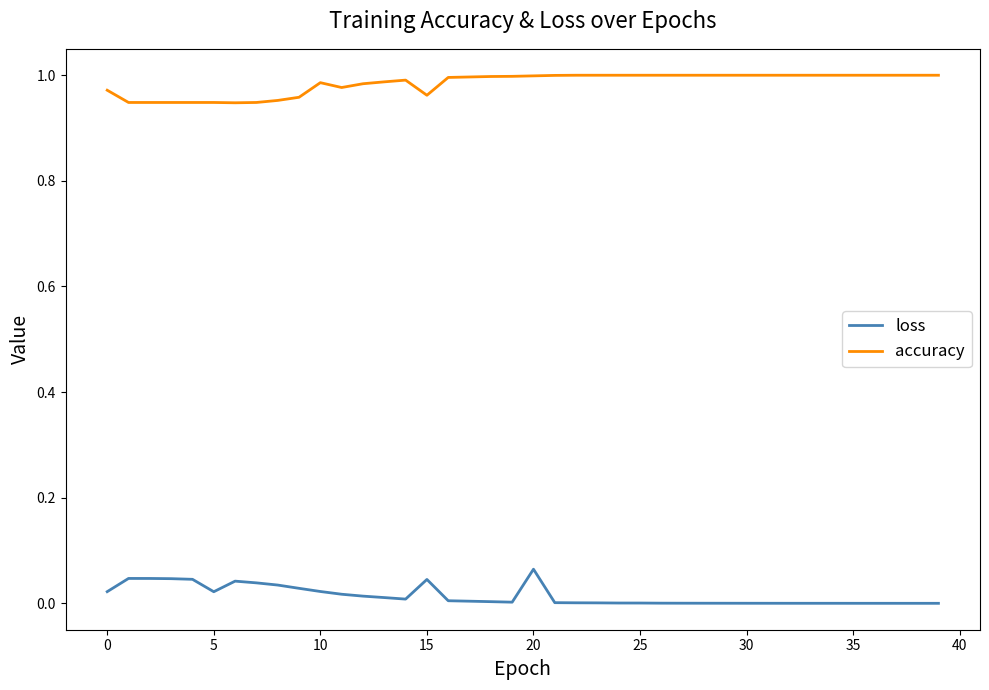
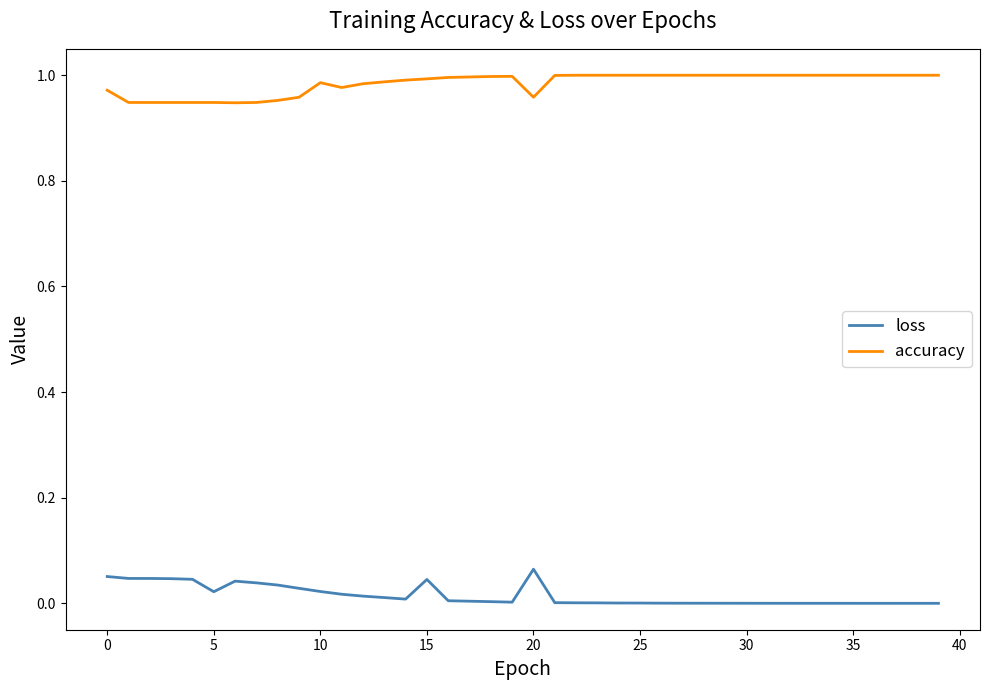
  {
    "loss": {
-     "0": 0.02,
+     "0": 0.05,
      "5": 0.02,
      "10": 0.02,
      "15": 0.05,
      "20": 0.06,
      "25": 0.00,
      "30": 0.00,
      "35": 0.00
    },
    "accuracy": {
      "0": 0.97,
      "5": 0.95,
      "10": 0.99,
-     "15": 0.96,
-     "20": 1.00,
+     "15": 0.99,
+     "20": 0.96,
      "25": 1.00,
      "30": 1.00,
      "35": 1.00
    }
  }
